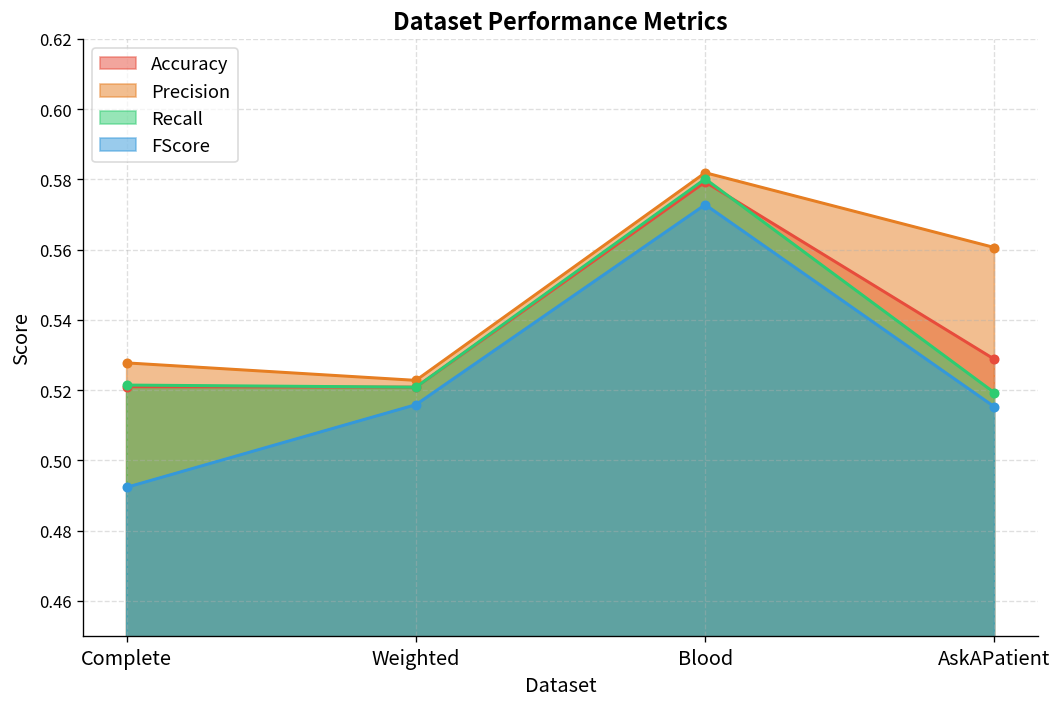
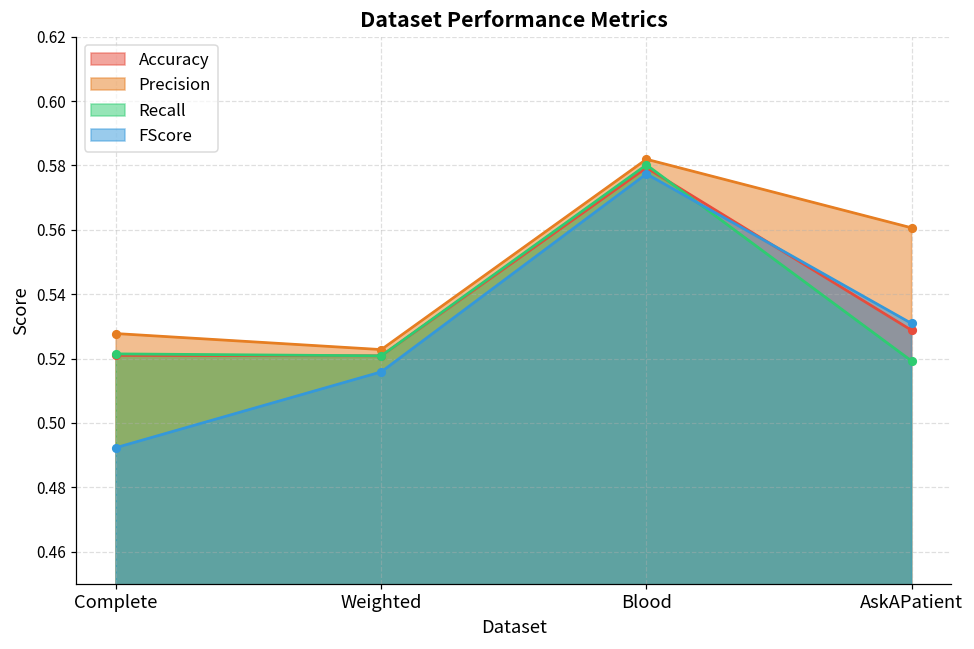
  {
    "Recall": {
      "Blood": 0.580,
      "AskAPatient": 0.519
    },
    "FScore": {
      "Complete": 0.492,
      "Weighted": 0.516,
-     "Blood": 0.573,
-     "AskAPatient": 0.515
+     "Blood": 0.577,
+     "AskAPatient": 0.531
    }
  }
